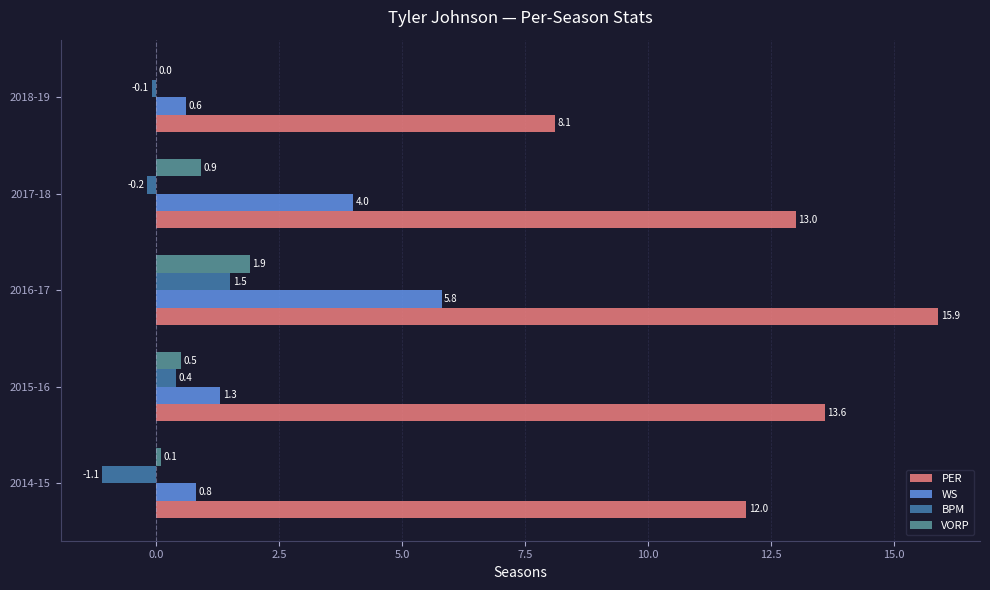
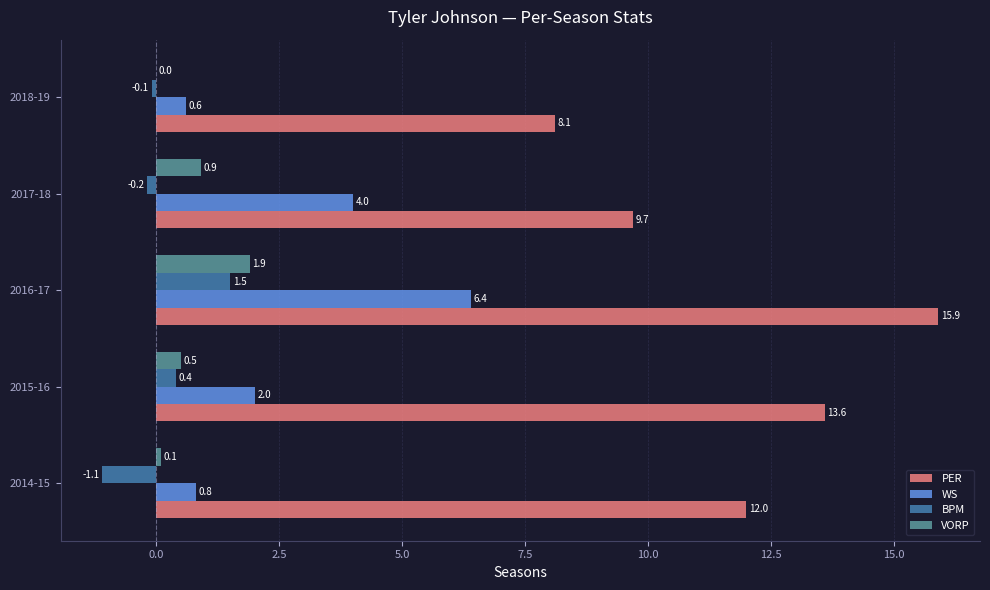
  {
    "PER": {
      "2018-19": 8.1,
-     "2017-18": 13.0,
+     "2017-18": 9.7,
      "2016-17": 15.9,
      "2015-16": 13.6,
      "2014-15": 12.0
    },
    "WS": {
      "2018-19": 0.6,
      "2017-18": 4.0,
-     "2016-17": 5.8,
-     "2015-16": 1.3,
+     "2016-17": 6.4,
+     "2015-16": 2.0,
      "2014-15": 0.8
    }
  }
